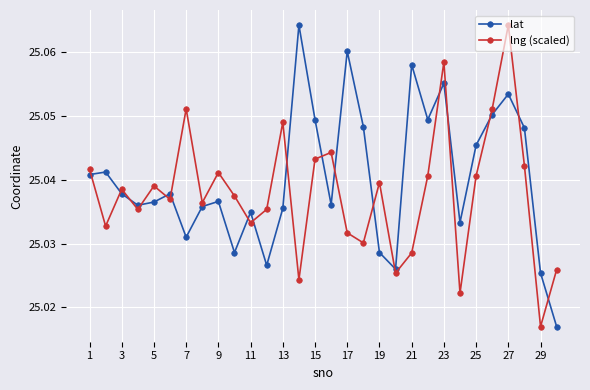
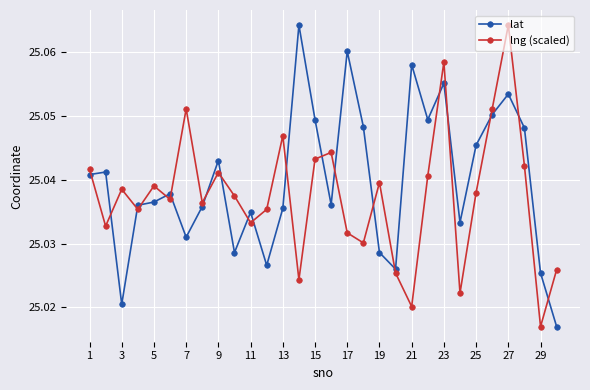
  {
    "lat": {
      "1": 25.041,
-     "3": 25.038,
+     "3": 25.021,
      "5": 25.037,
      "7": 25.031,
-     "9": 25.037,
+     "9": 25.043,
      "11": 25.035,
      "13": 25.036,
      "15": 25.049,
      "17": 25.060,
      "19": 25.029,
      "21": 25.058,
      "23": 25.055,
      "25": 25.045,
      "27": 25.053,
      "29": 25.025
    },
    "lng (scaled)": {
      "1": 25.042,
      "3": 25.039,
      "5": 25.039,
      "7": 25.051,
      "9": 25.041,
      "11": 25.033,
-     "13": 25.049,
+     "13": 25.047,
      "15": 25.043,
      "17": 25.032,
      "19": 25.040,
-     "21": 25.029,
+     "21": 25.020,
      "23": 25.058,
-     "25": 25.041,
+     "25": 25.038,
      "29": 25.017
    }
  }
